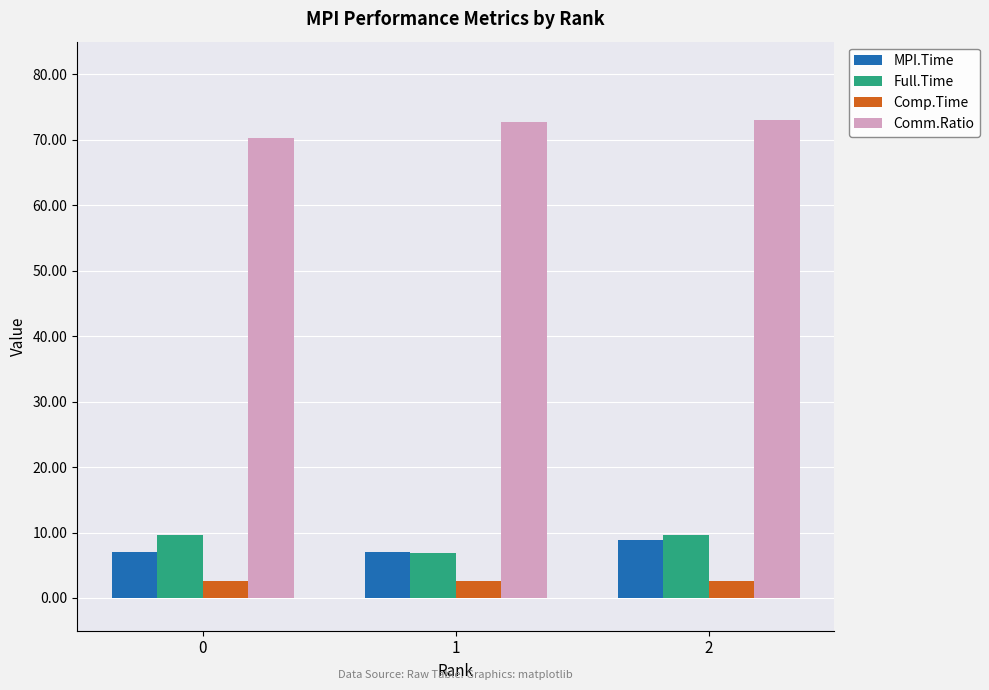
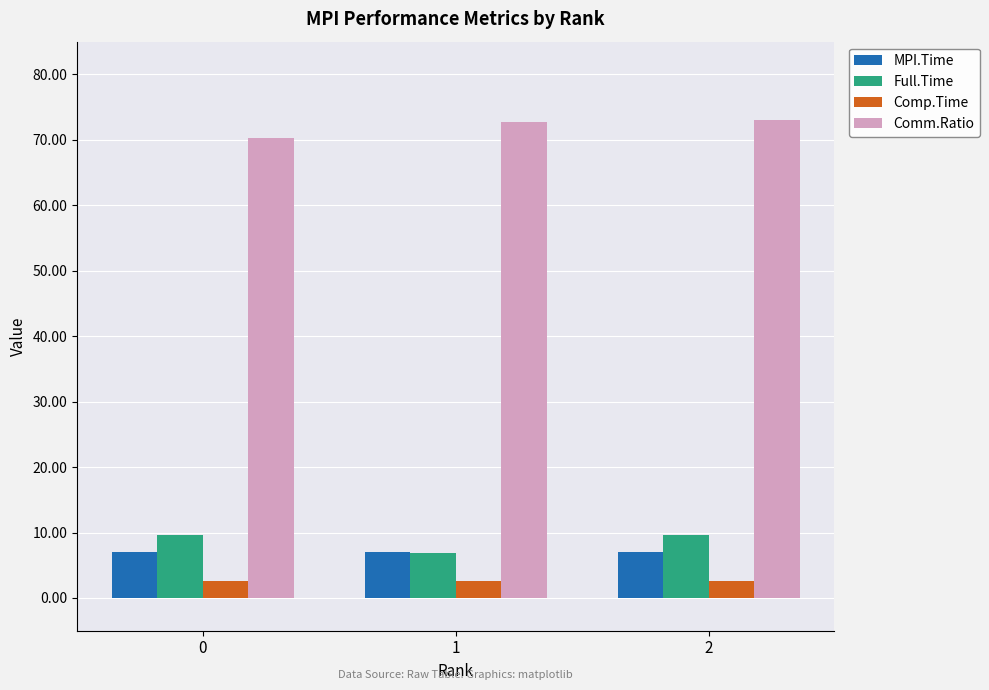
  {
    "MPI.Time": {
      "0": 7,
      "1": 7,
-     "2": 9
+     "2": 7
    },
    "Full.Time": {
      "0": 10,
      "1": 7,
      "2": 10
    },
    "Comp.Time": {
      "0": 3,
      "1": 3,
      "2": 3
    },
    "Comm.Ratio": {
      "0": 70,
      "1": 73,
      "2": 73
    }
  }
